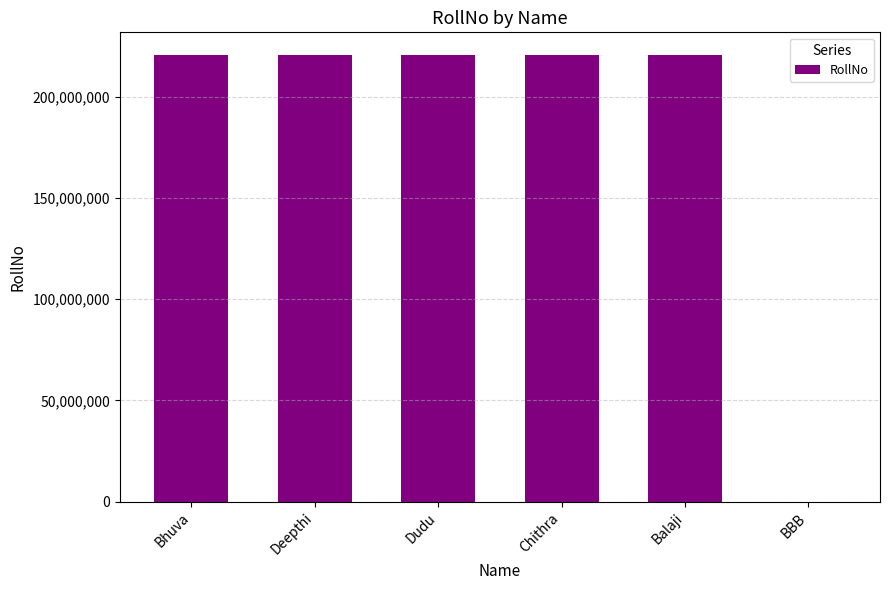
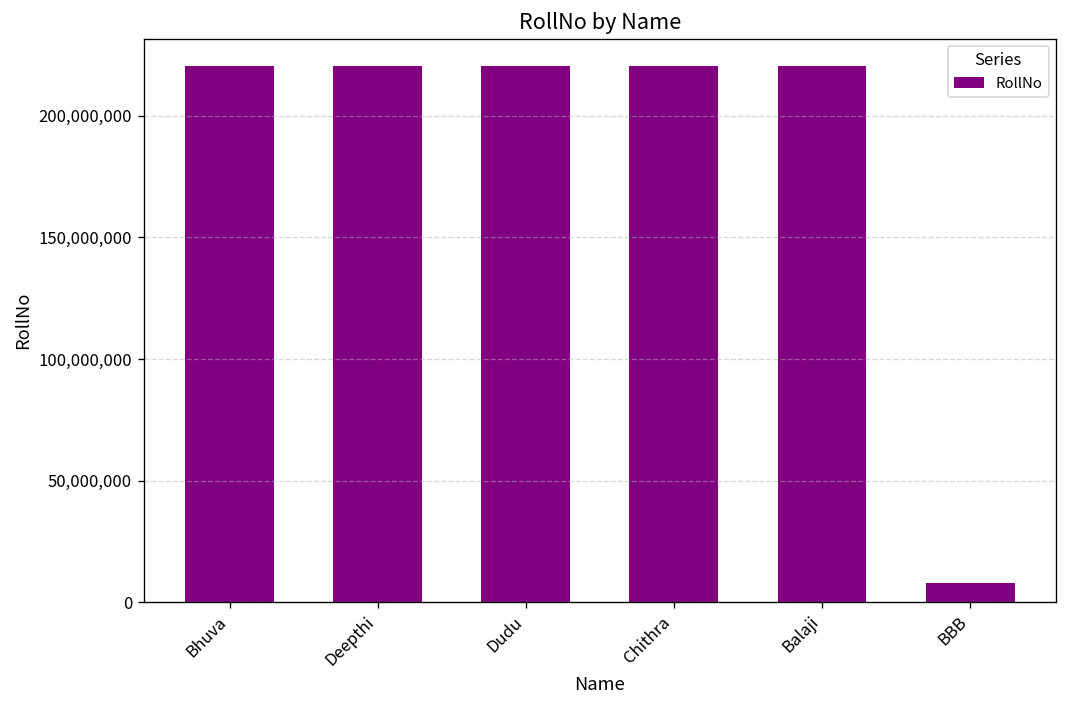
  {
    "Bhuva": "221,000,000",
    "Deepthi": "221,000,000",
    "Dudu": "221,000,000",
    "Chithra": "221,000,000",
    "Balaji": "221,000,000",
-   "BBB": "0"
+   "BBB": "8,000,000"
  }
